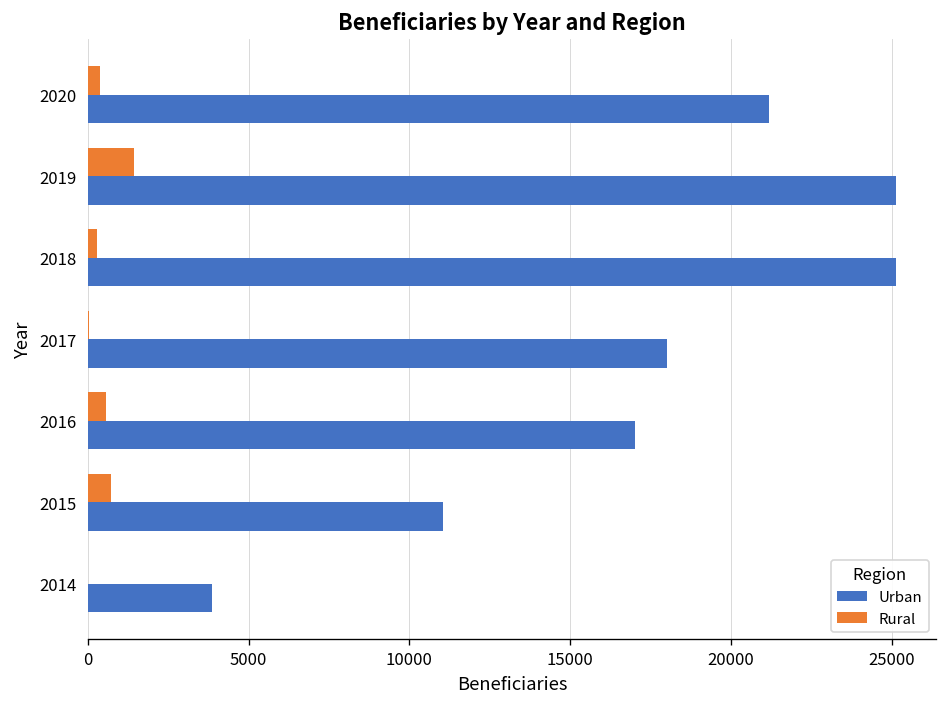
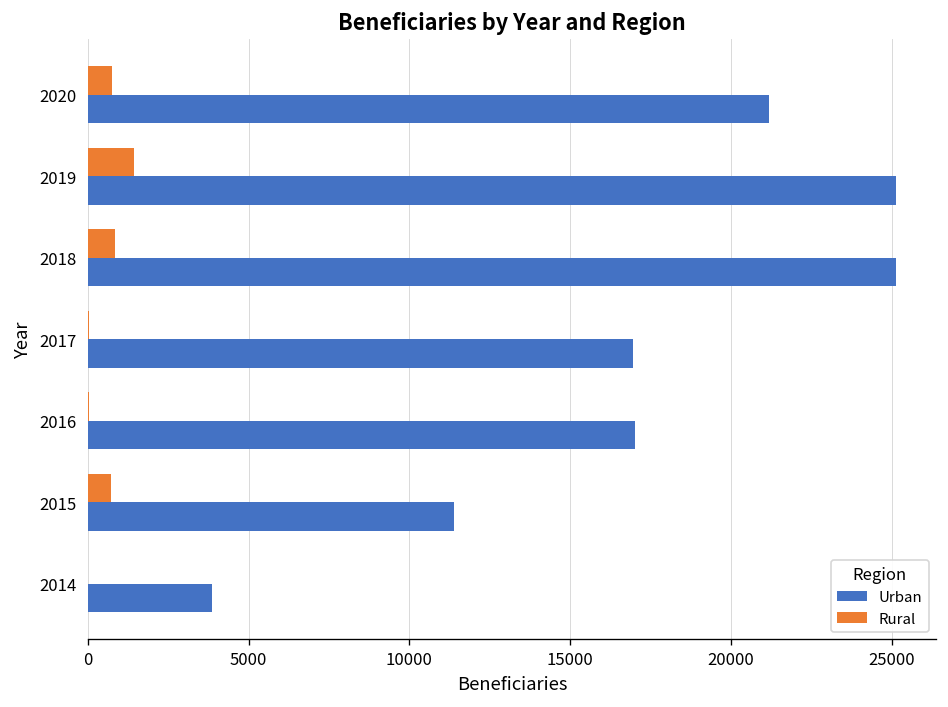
  {
    "Urban": {
      "2020": 21200,
      "2019": 25100,
      "2018": 25100,
-     "2017": 18000,
+     "2017": 17000,
      "2016": 17000,
-     "2015": 11100,
+     "2015": 11400,
      "2014": 3800
    },
    "Rural": {
-     "2020": 400,
+     "2020": 700,
      "2019": 1400,
-     "2018": 300,
-     "2016": 600,
+     "2018": 900,
+     "2016": 0,
      "2015": 700,
      "2014": 0
    }
  }
